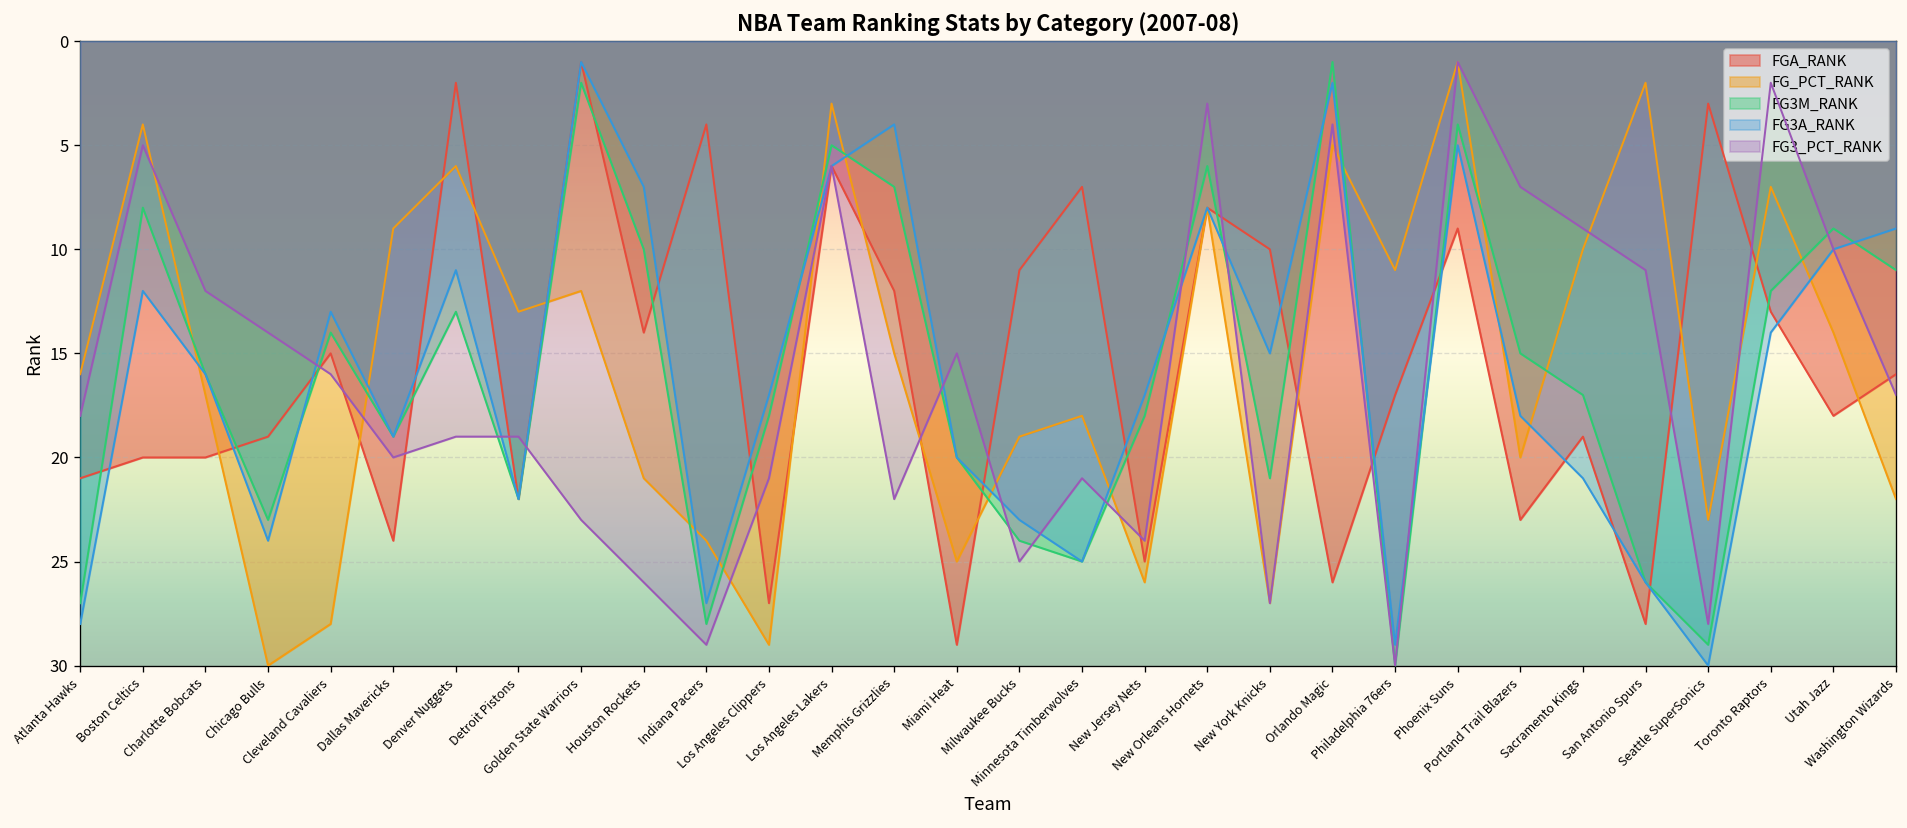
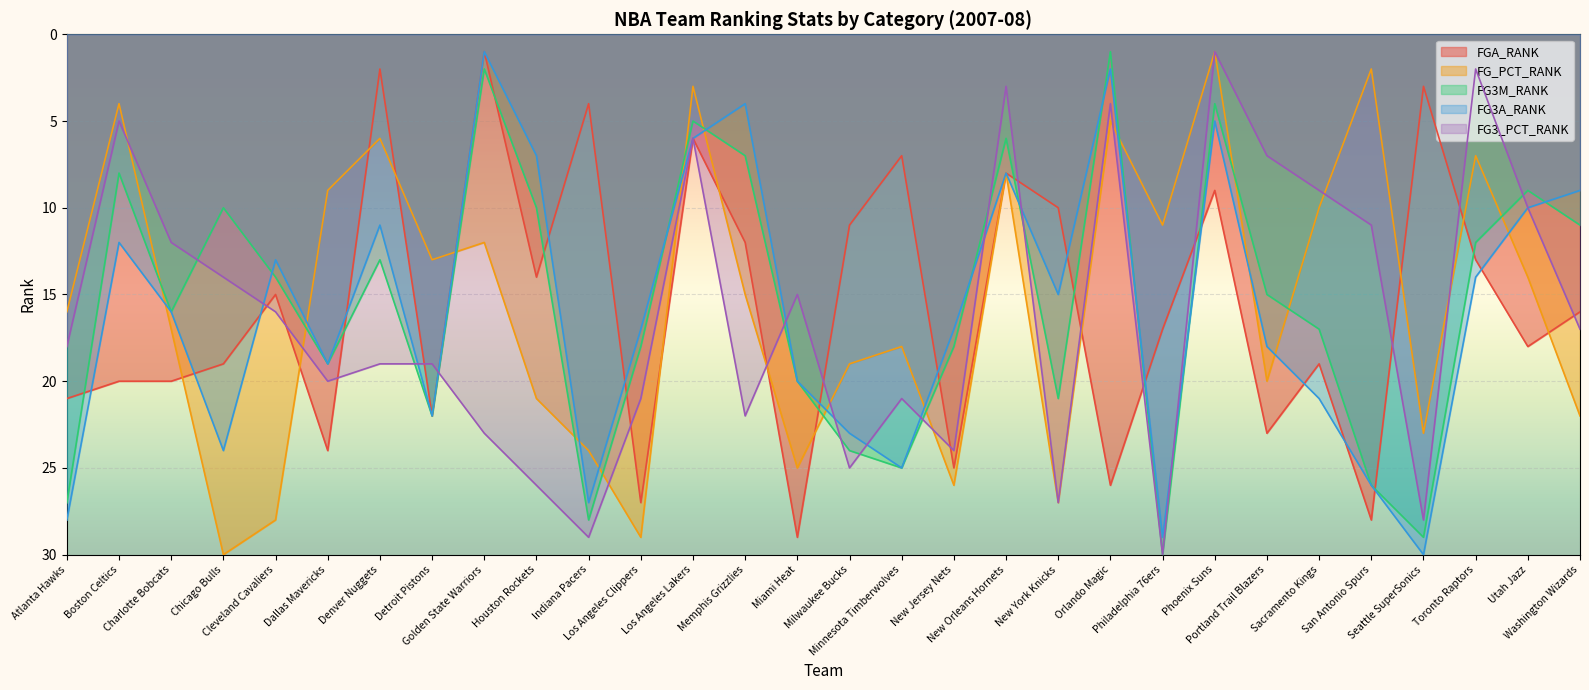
  {
    "FGA_RANK": {
      "Atlanta Hawks": 21,
      "Boston Celtics": 20,
      "Charlotte Bobcats": 20,
      "Chicago Bulls": 19,
      "Cleveland Cavaliers": 15,
      "Dallas Mavericks": 24,
      "Denver Nuggets": 2,
      "Houston Rockets": 14,
      "Indiana Pacers": 4,
      "Los Angeles Clippers": 27,
      "Memphis Grizzlies": 12,
      "Miami Heat": 29,
      "Milwaukee Bucks": 11,
      "Minnesota Timberwolves": 7,
      "New Jersey Nets": 25,
      "New York Knicks": 10,
      "Orlando Magic": 26,
      "Philadelphia 76ers": 17,
      "Phoenix Suns": 9,
      "Portland Trail Blazers": 23,
      "Sacramento Kings": 19,
      "San Antonio Spurs": 28,
      "Seattle SuperSonics": 3,
      "Toronto Raptors": 13,
      "Utah Jazz": 18,
      "Washington Wizards": 16
    },
    "FG_PCT_RANK": {
      "Atlanta Hawks": 16,
      "Boston Celtics": 4,
      "Charlotte Bobcats": 17,
      "Chicago Bulls": 30,
      "Cleveland Cavaliers": 28,
      "Dallas Mavericks": 9,
      "Denver Nuggets": 6,
      "Detroit Pistons": 13,
      "Golden State Warriors": 12,
      "Houston Rockets": 21,
      "Indiana Pacers": 24,
      "Los Angeles Clippers": 29,
      "Los Angeles Lakers": 3,
      "Memphis Grizzlies": 15,
      "Miami Heat": 25,
      "Milwaukee Bucks": 19,
      "Minnesota Timberwolves": 18,
      "New Jersey Nets": 26,
      "Orlando Magic": 5,
      "Philadelphia 76ers": 11,
      "Portland Trail Blazers": 20,
      "Sacramento Kings": 10,
      "San Antonio Spurs": 2,
      "Seattle SuperSonics": 23,
      "Toronto Raptors": 7,
      "Utah Jazz": 14,
      "Washington Wizards": 22
    },
    "FG3M_RANK": {
      "Atlanta Hawks": 27,
      "Boston Celtics": 8,
-     "Chicago Bulls": 23,
+     "Chicago Bulls": 10,
      "Cleveland Cavaliers": 14,
      "Denver Nuggets": 13,
      "Golden State Warriors": 2,
      "Houston Rockets": 10,
      "Indiana Pacers": 28,
      "Los Angeles Clippers": 18,
      "Los Angeles Lakers": 5,
      "Memphis Grizzlies": 7,
      "Milwaukee Bucks": 24,
      "New Jersey Nets": 18,
      "New Orleans Hornets": 6,
      "New York Knicks": 21,
      "Orlando Magic": 1,
      "Phoenix Suns": 4,
      "Portland Trail Blazers": 15,
      "Sacramento Kings": 17,
      "Seattle SuperSonics": 29,
      "Toronto Raptors": 12,
      "Utah Jazz": 9,
      "Washington Wizards": 11
    },
    "FG3A_RANK": {
      "Atlanta Hawks": 28,
      "Boston Celtics": 12,
      "Chicago Bulls": 24,
      "Cleveland Cavaliers": 13,
      "Denver Nuggets": 11,
      "Houston Rockets": 7,
      "Indiana Pacers": 27,
      "Los Angeles Clippers": 17,
      "Memphis Grizzlies": 4,
      "Milwaukee Bucks": 23,
      "New Jersey Nets": 17,
      "New York Knicks": 15,
      "Orlando Magic": 2,
      "Philadelphia 76ers": 29,
      "Phoenix Suns": 5,
      "Portland Trail Blazers": 18,
      "Sacramento Kings": 21,
      "Seattle SuperSonics": 30,
      "Toronto Raptors": 14,
      "Washington Wizards": 9
    },
    "FG3_PCT_RANK": {
      "Atlanta Hawks": 18,
      "Boston Celtics": 5,
      "Charlotte Bobcats": 12,
      "Chicago Bulls": 14,
      "Cleveland Cavaliers": 16,
      "Dallas Mavericks": 20,
      "Denver Nuggets": 19,
      "Detroit Pistons": 19,
      "Golden State Warriors": 23,
      "Houston Rockets": 26,
      "Indiana Pacers": 29,
      "Los Angeles Clippers": 21,
      "Memphis Grizzlies": 22,
      "Miami Heat": 15,
      "Milwaukee Bucks": 25,
      "Minnesota Timberwolves": 21,
      "New Jersey Nets": 24,
      "New Orleans Hornets": 3,
      "Orlando Magic": 4,
      "Portland Trail Blazers": 7,
      "Sacramento Kings": 9,
      "San Antonio Spurs": 11,
      "Seattle SuperSonics": 28,
      "Washington Wizards": 17
    }
  }
